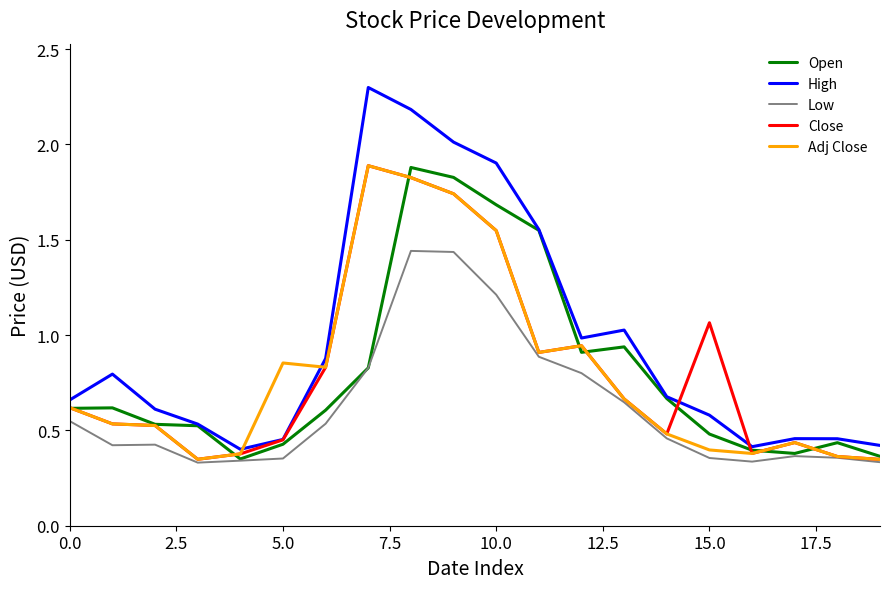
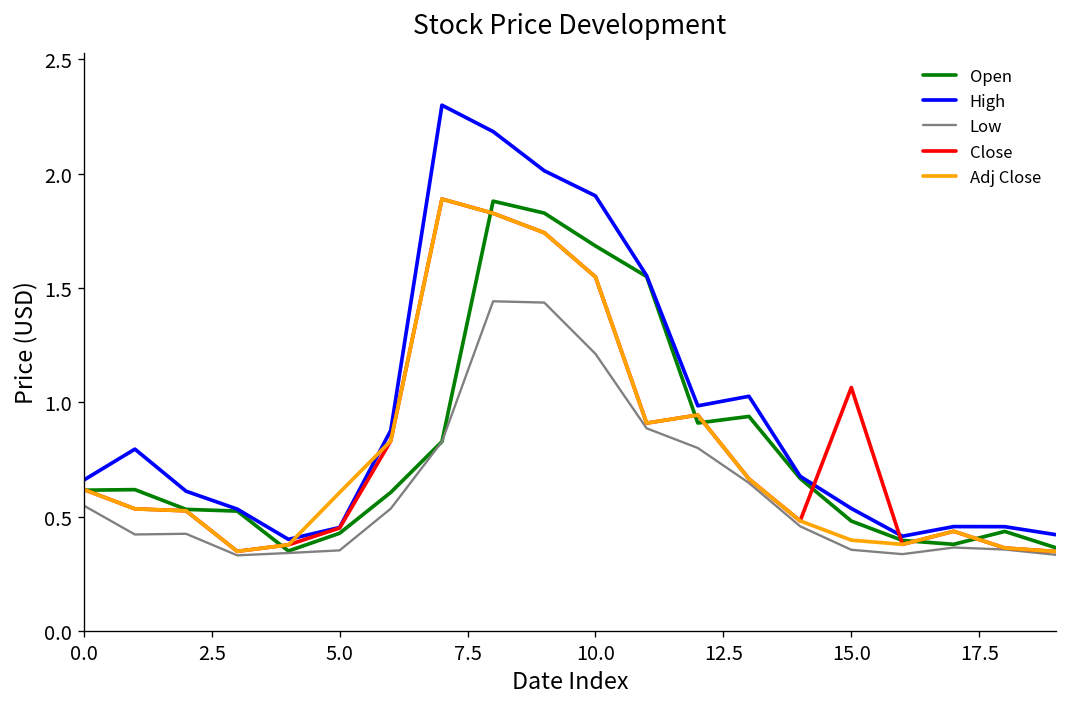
  {
    "Open": {
      "5.0": 0.43,
      "10.0": 1.68,
      "15.0": 0.48
    },
    "High": {
      "0.0": 0.66,
      "10.0": 1.90,
-     "15.0": 0.58
+     "15.0": 0.54
    },
    "Low": {
      "0.0": 0.55,
      "5.0": 0.35,
      "10.0": 1.21,
      "15.0": 0.36
    },
    "Close": {
      "15.0": 1.06
    },
    "Adj Close": {
-     "5.0": 0.85,
+     "5.0": 0.61,
      "15.0": 0.40
    }
  }
